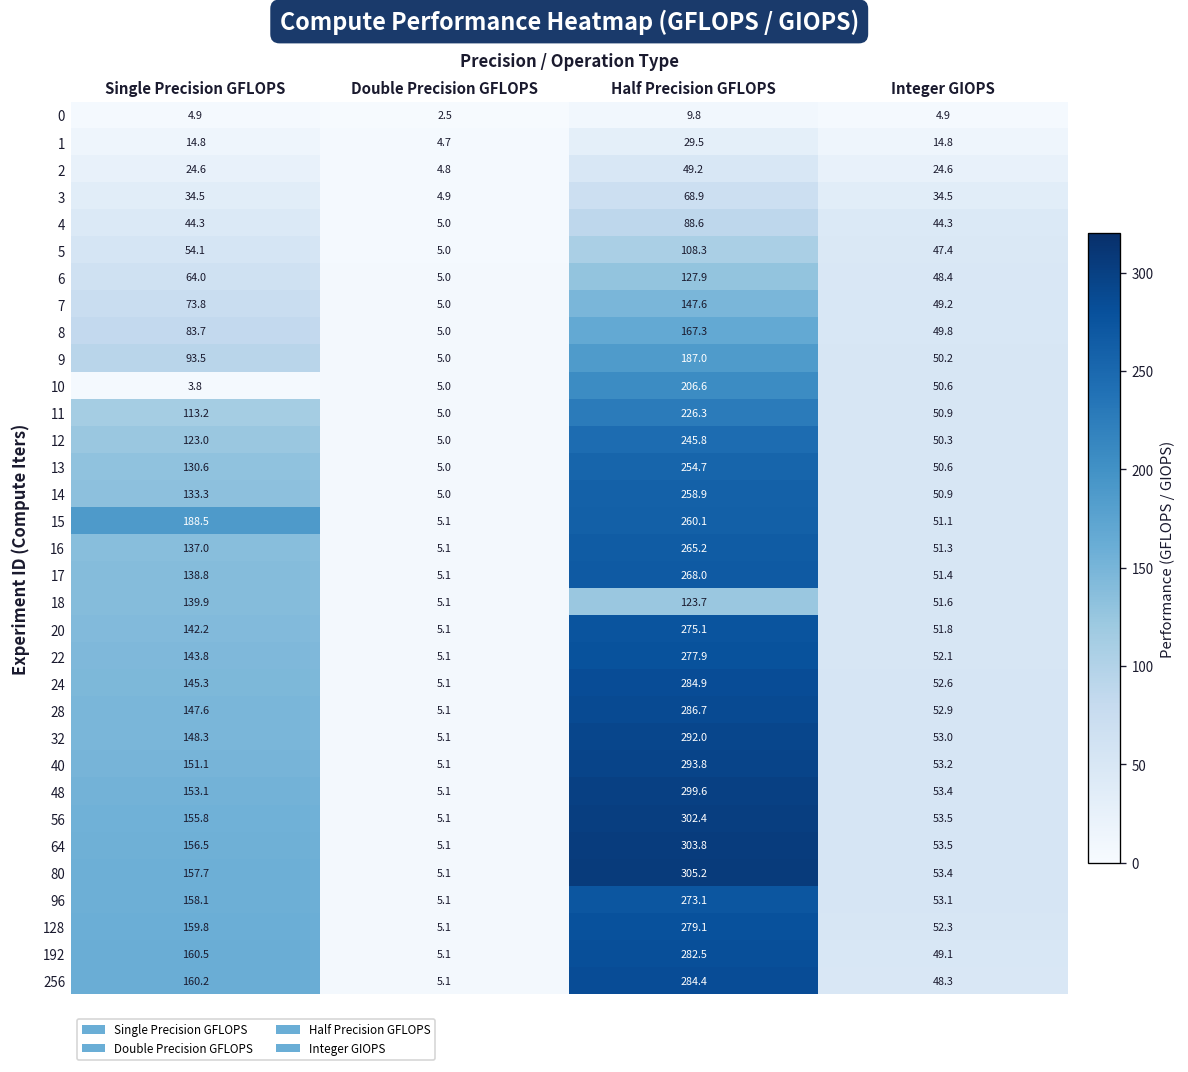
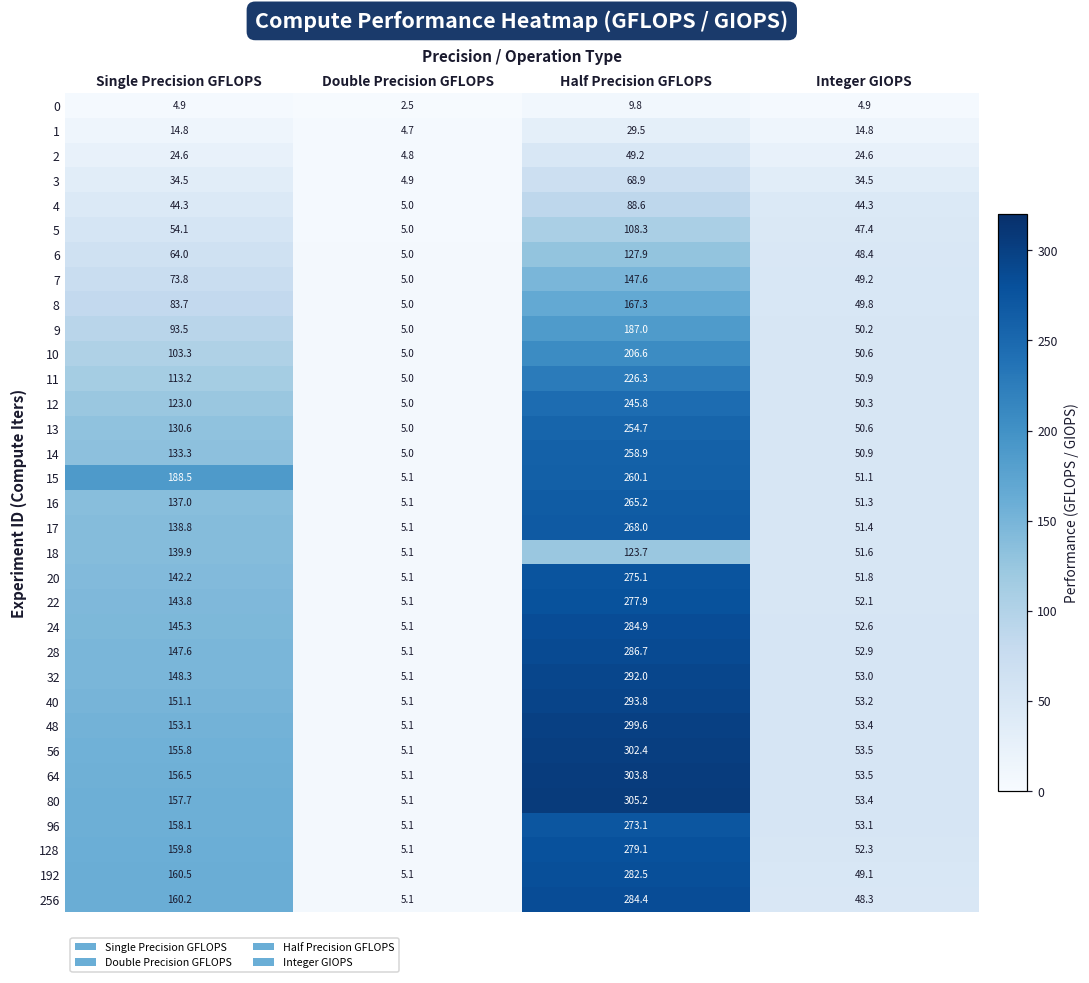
  {
    "0": {
      "Single Precision GFLOPS": 4.9,
      "Double Precision GFLOPS": 2.5,
      "Half Precision GFLOPS": 9.8,
      "Integer GIOPS": 4.9
    },
    "1": {
      "Single Precision GFLOPS": 14.8,
      "Double Precision GFLOPS": 4.7,
      "Half Precision GFLOPS": 29.5,
      "Integer GIOPS": 14.8
    },
    "2": {
      "Single Precision GFLOPS": 24.6,
      "Double Precision GFLOPS": 4.8,
      "Half Precision GFLOPS": 49.2,
      "Integer GIOPS": 24.6
    },
    "3": {
      "Single Precision GFLOPS": 34.5,
      "Double Precision GFLOPS": 4.9,
      "Half Precision GFLOPS": 68.9,
      "Integer GIOPS": 34.5
    },
    "4": {
      "Single Precision GFLOPS": 44.3,
      "Double Precision GFLOPS": 5.0,
      "Half Precision GFLOPS": 88.6,
      "Integer GIOPS": 44.3
    },
    "5": {
      "Single Precision GFLOPS": 54.1,
      "Double Precision GFLOPS": 5.0,
      "Half Precision GFLOPS": 108.3,
      "Integer GIOPS": 47.4
    },
    "6": {
      "Single Precision GFLOPS": 64.0,
      "Double Precision GFLOPS": 5.0,
      "Half Precision GFLOPS": 127.9,
      "Integer GIOPS": 48.4
    },
    "7": {
      "Single Precision GFLOPS": 73.8,
      "Double Precision GFLOPS": 5.0,
      "Half Precision GFLOPS": 147.6,
      "Integer GIOPS": 49.2
    },
    "8": {
      "Single Precision GFLOPS": 83.7,
      "Double Precision GFLOPS": 5.0,
      "Half Precision GFLOPS": 167.3,
      "Integer GIOPS": 49.8
    },
    "9": {
      "Single Precision GFLOPS": 93.5,
      "Double Precision GFLOPS": 5.0,
      "Half Precision GFLOPS": 187.0,
      "Integer GIOPS": 50.2
    },
    "10": {
-     "Single Precision GFLOPS": 3.8,
+     "Single Precision GFLOPS": 103.3,
      "Double Precision GFLOPS": 5.0,
      "Half Precision GFLOPS": 206.6,
      "Integer GIOPS": 50.6
    },
    "11": {
      "Single Precision GFLOPS": 113.2,
      "Double Precision GFLOPS": 5.0,
      "Half Precision GFLOPS": 226.3,
      "Integer GIOPS": 50.9
    },
    "12": {
      "Single Precision GFLOPS": 123.0,
      "Double Precision GFLOPS": 5.0,
      "Half Precision GFLOPS": 245.8,
      "Integer GIOPS": 50.3
    },
    "13": {
      "Single Precision GFLOPS": 130.6,
      "Double Precision GFLOPS": 5.0,
      "Half Precision GFLOPS": 254.7,
      "Integer GIOPS": 50.6
    },
    "14": {
      "Single Precision GFLOPS": 133.3,
      "Double Precision GFLOPS": 5.0,
      "Half Precision GFLOPS": 258.9,
      "Integer GIOPS": 50.9
    },
    "15": {
      "Single Precision GFLOPS": 188.5,
      "Double Precision GFLOPS": 5.1,
      "Half Precision GFLOPS": 260.1,
      "Integer GIOPS": 51.1
    },
    "16": {
      "Single Precision GFLOPS": 137.0,
      "Double Precision GFLOPS": 5.1,
      "Half Precision GFLOPS": 265.2,
      "Integer GIOPS": 51.3
    },
    "17": {
      "Single Precision GFLOPS": 138.8,
      "Double Precision GFLOPS": 5.1,
      "Half Precision GFLOPS": 268.0,
      "Integer GIOPS": 51.4
    },
    "18": {
      "Single Precision GFLOPS": 139.9,
      "Double Precision GFLOPS": 5.1,
      "Half Precision GFLOPS": 123.7,
      "Integer GIOPS": 51.6
    },
    "20": {
      "Single Precision GFLOPS": 142.2,
      "Double Precision GFLOPS": 5.1,
      "Half Precision GFLOPS": 275.1,
      "Integer GIOPS": 51.8
    },
    "22": {
      "Single Precision GFLOPS": 143.8,
      "Double Precision GFLOPS": 5.1,
      "Half Precision GFLOPS": 277.9,
      "Integer GIOPS": 52.1
    },
    "24": {
      "Single Precision GFLOPS": 145.3,
      "Double Precision GFLOPS": 5.1,
      "Half Precision GFLOPS": 284.9,
      "Integer GIOPS": 52.6
    },
    "28": {
      "Single Precision GFLOPS": 147.6,
      "Double Precision GFLOPS": 5.1,
      "Half Precision GFLOPS": 286.7,
      "Integer GIOPS": 52.9
    },
    "32": {
      "Single Precision GFLOPS": 148.3,
      "Double Precision GFLOPS": 5.1,
      "Half Precision GFLOPS": 292.0,
      "Integer GIOPS": 53.0
    },
    "40": {
      "Single Precision GFLOPS": 151.1,
      "Double Precision GFLOPS": 5.1,
      "Half Precision GFLOPS": 293.8,
      "Integer GIOPS": 53.2
    },
    "48": {
      "Single Precision GFLOPS": 153.1,
      "Double Precision GFLOPS": 5.1,
      "Half Precision GFLOPS": 299.6,
      "Integer GIOPS": 53.4
    },
    "56": {
      "Single Precision GFLOPS": 155.8,
      "Double Precision GFLOPS": 5.1,
      "Half Precision GFLOPS": 302.4,
      "Integer GIOPS": 53.5
    },
    "64": {
      "Single Precision GFLOPS": 156.5,
      "Double Precision GFLOPS": 5.1,
      "Half Precision GFLOPS": 303.8,
      "Integer GIOPS": 53.5
    },
    "80": {
      "Single Precision GFLOPS": 157.7,
      "Double Precision GFLOPS": 5.1,
      "Half Precision GFLOPS": 305.2,
      "Integer GIOPS": 53.4
    },
    "96": {
      "Single Precision GFLOPS": 158.1,
      "Double Precision GFLOPS": 5.1,
      "Half Precision GFLOPS": 273.1,
      "Integer GIOPS": 53.1
    },
    "128": {
      "Single Precision GFLOPS": 159.8,
      "Double Precision GFLOPS": 5.1,
      "Half Precision GFLOPS": 279.1,
      "Integer GIOPS": 52.3
    },
    "192": {
      "Single Precision GFLOPS": 160.5,
      "Double Precision GFLOPS": 5.1,
      "Half Precision GFLOPS": 282.5,
      "Integer GIOPS": 49.1
    },
    "256": {
      "Single Precision GFLOPS": 160.2,
      "Double Precision GFLOPS": 5.1,
      "Half Precision GFLOPS": 284.4,
      "Integer GIOPS": 48.3
    }
  }
